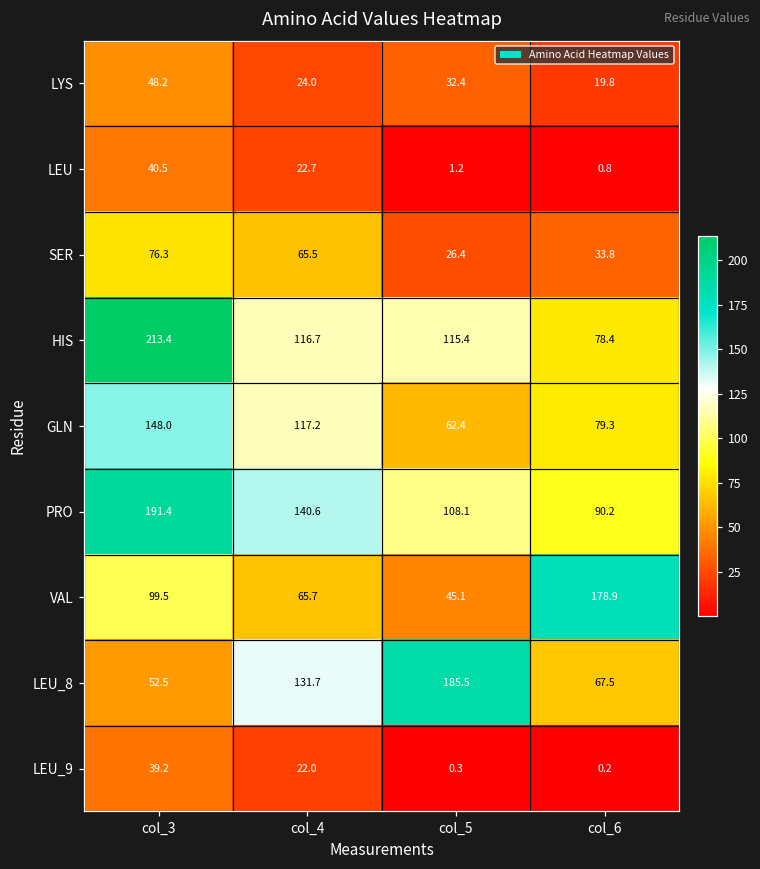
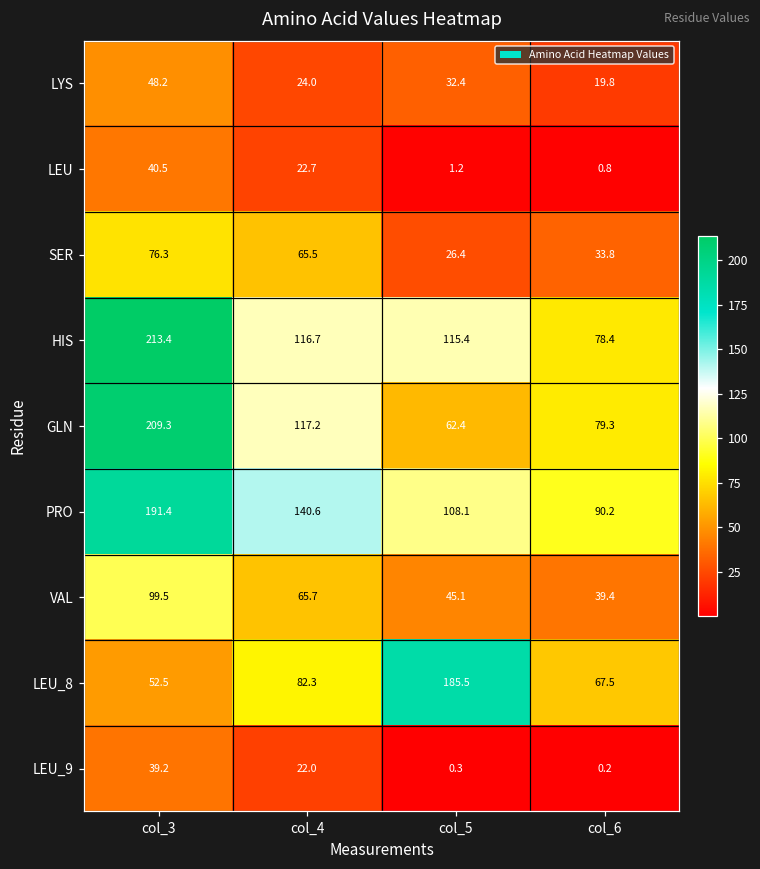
  {
    "LYS": {
      "col_3": 48.2,
      "col_4": 24.0,
      "col_5": 32.4,
      "col_6": 19.8
    },
    "LEU": {
      "col_3": 40.5,
      "col_4": 22.7,
      "col_5": 1.2,
      "col_6": 0.8
    },
    "SER": {
      "col_3": 76.3,
      "col_4": 65.5,
      "col_5": 26.4,
      "col_6": 33.8
    },
    "HIS": {
      "col_3": 213.4,
      "col_4": 116.7,
      "col_5": 115.4,
      "col_6": 78.4
    },
    "GLN": {
-     "col_3": 148.0,
+     "col_3": 209.3,
      "col_4": 117.2,
      "col_5": 62.4,
      "col_6": 79.3
    },
    "PRO": {
      "col_3": 191.4,
      "col_4": 140.6,
      "col_5": 108.1,
      "col_6": 90.2
    },
    "VAL": {
      "col_3": 99.5,
      "col_4": 65.7,
      "col_5": 45.1,
-     "col_6": 178.9
+     "col_6": 39.4
    },
    "LEU_8": {
      "col_3": 52.5,
-     "col_4": 131.7,
+     "col_4": 82.3,
      "col_5": 185.5,
      "col_6": 67.5
    },
    "LEU_9": {
      "col_3": 39.2,
      "col_4": 22.0,
      "col_5": 0.3,
      "col_6": 0.2
    }
  }
